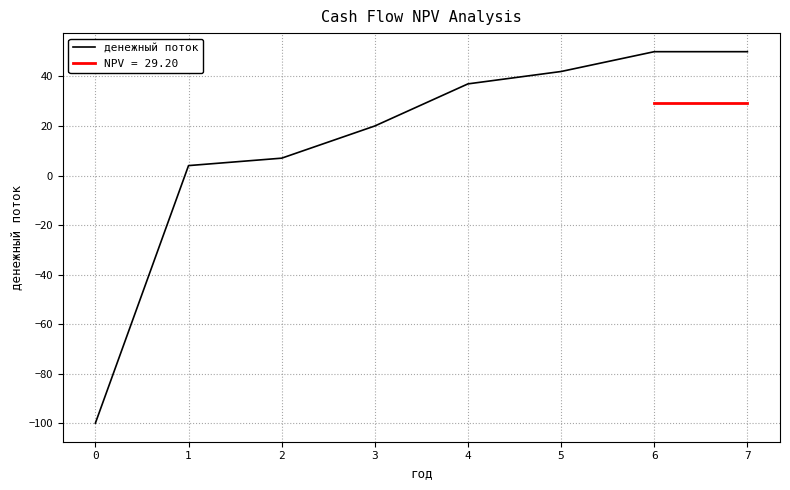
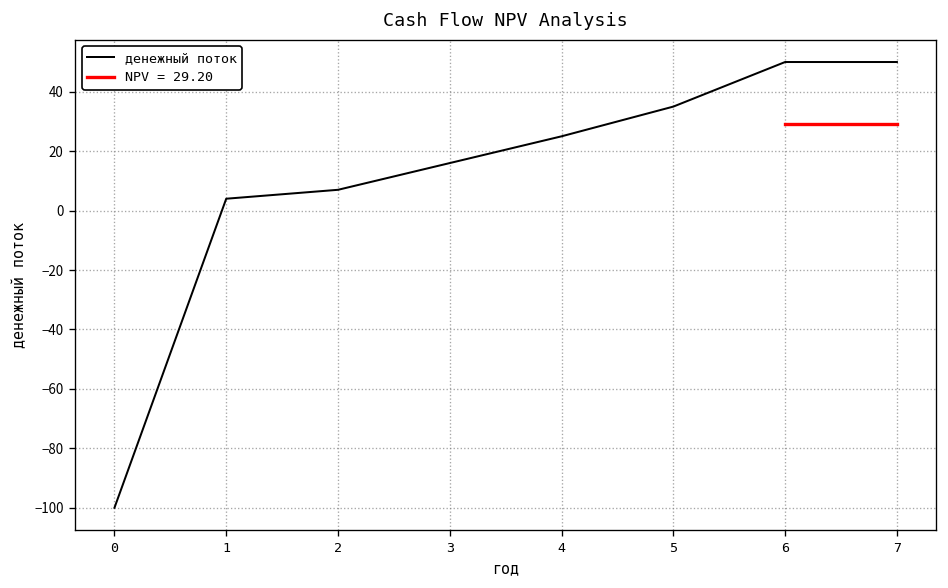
  {
    "денежный поток": {
      "0": -100,
      "1": 4,
      "2": 7,
-     "3": 20,
-     "4": 37,
-     "5": 42,
+     "3": 16,
+     "4": 25,
+     "5": 35,
      "6": 50,
      "7": 50
    },
    "NPV = 29.20": {
      "6": 29,
      "7": 29
    }
  }
